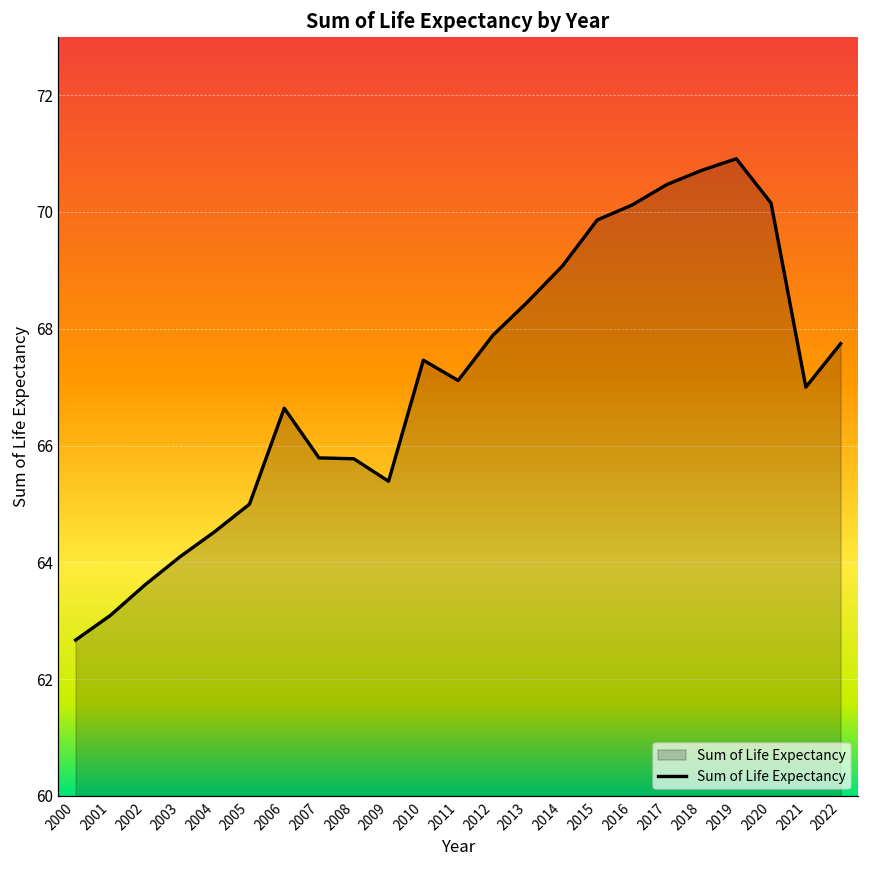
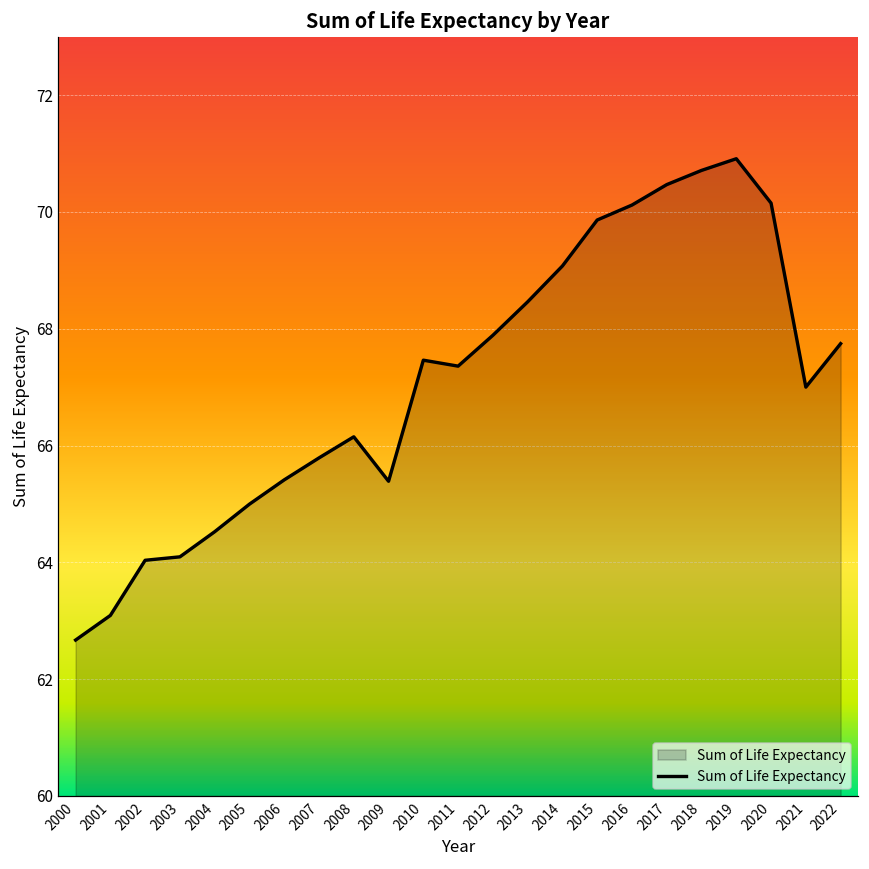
  {
    "2000": 62.7,
    "2001": 63.1,
-   "2002": 63.6,
+   "2002": 64.0,
    "2003": 64.1,
    "2004": 64.5,
    "2005": 65.0,
-   "2006": 66.6,
+   "2006": 65.4,
    "2007": 65.8,
-   "2008": 65.8,
+   "2008": 66.1,
    "2009": 65.4,
    "2010": 67.5,
-   "2011": 67.1,
+   "2011": 67.4,
    "2012": 67.9,
    "2013": 68.5,
    "2014": 69.1,
    "2015": 69.9,
    "2016": 70.1,
    "2017": 70.5,
    "2018": 70.7,
    "2019": 70.9,
    "2020": 70.2,
    "2021": 67.0,
    "2022": 67.7
  }
